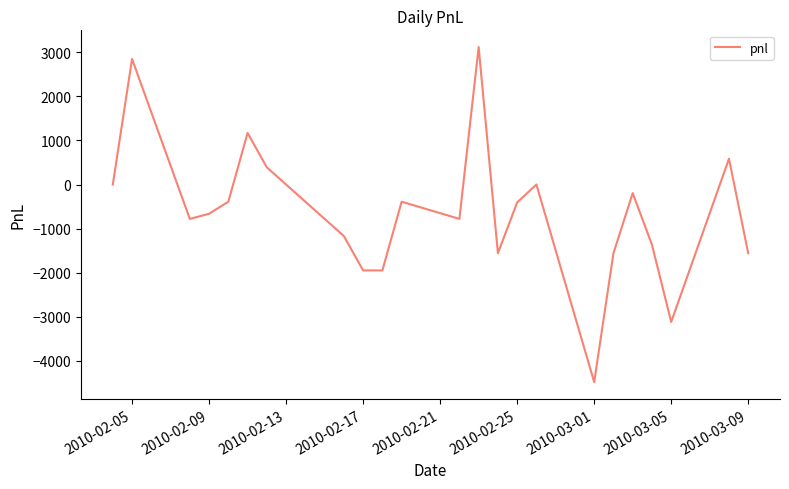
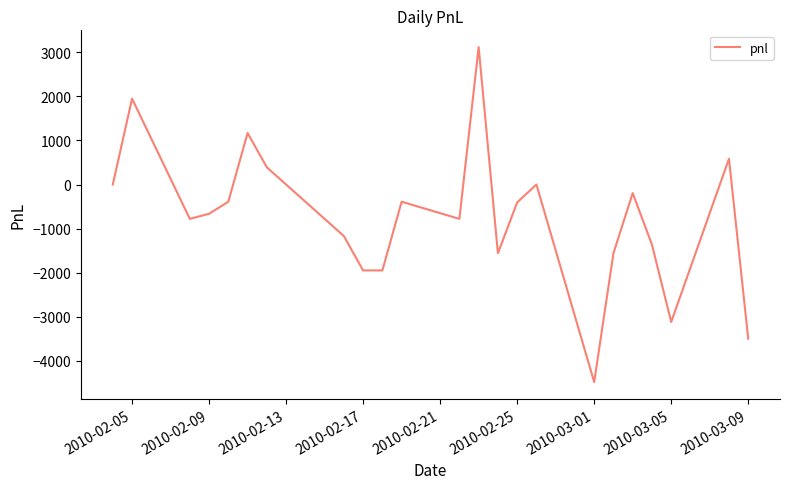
  {
-   "2010-02-05": 2800,
+   "2010-02-05": 2000,
    "2010-02-09": -700,
    "2010-02-17": -2000,
    "2010-02-25": -400,
    "2010-03-01": -4500,
    "2010-03-05": -3100,
-   "2010-03-09": -1600
+   "2010-03-09": -3500
  }
